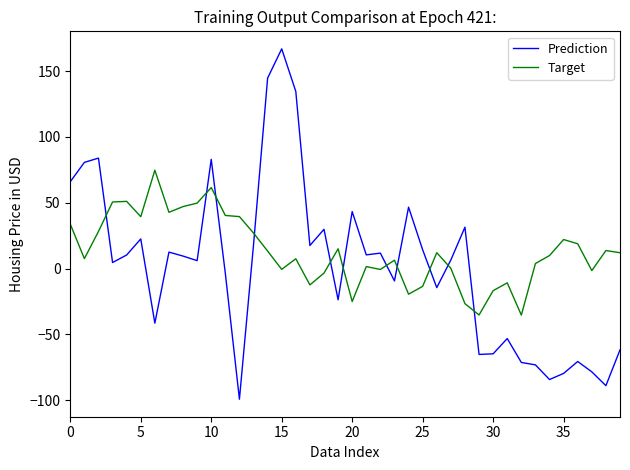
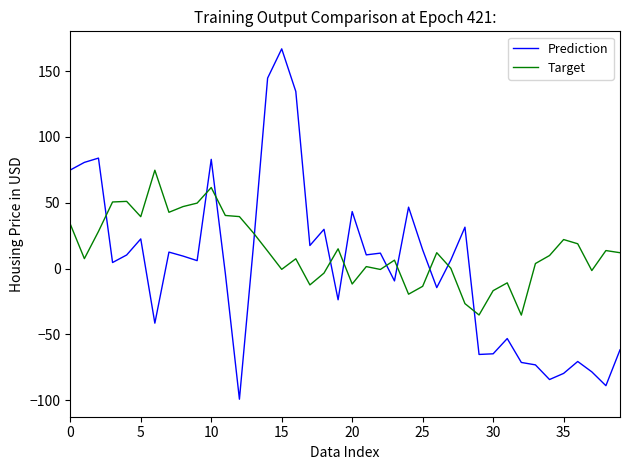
  {
    "Prediction": {
-     "0": 66,
+     "0": 75,
      "5": 23,
      "10": 83,
      "15": 167,
      "20": 43,
      "25": 14,
      "30": -65,
      "35": -80
    },
    "Target": {
      "0": 34,
      "5": 39,
      "10": 62,
      "15": -1,
-     "20": -25,
+     "20": -12,
      "25": -13,
      "30": -17,
      "35": 22
    }
  }
